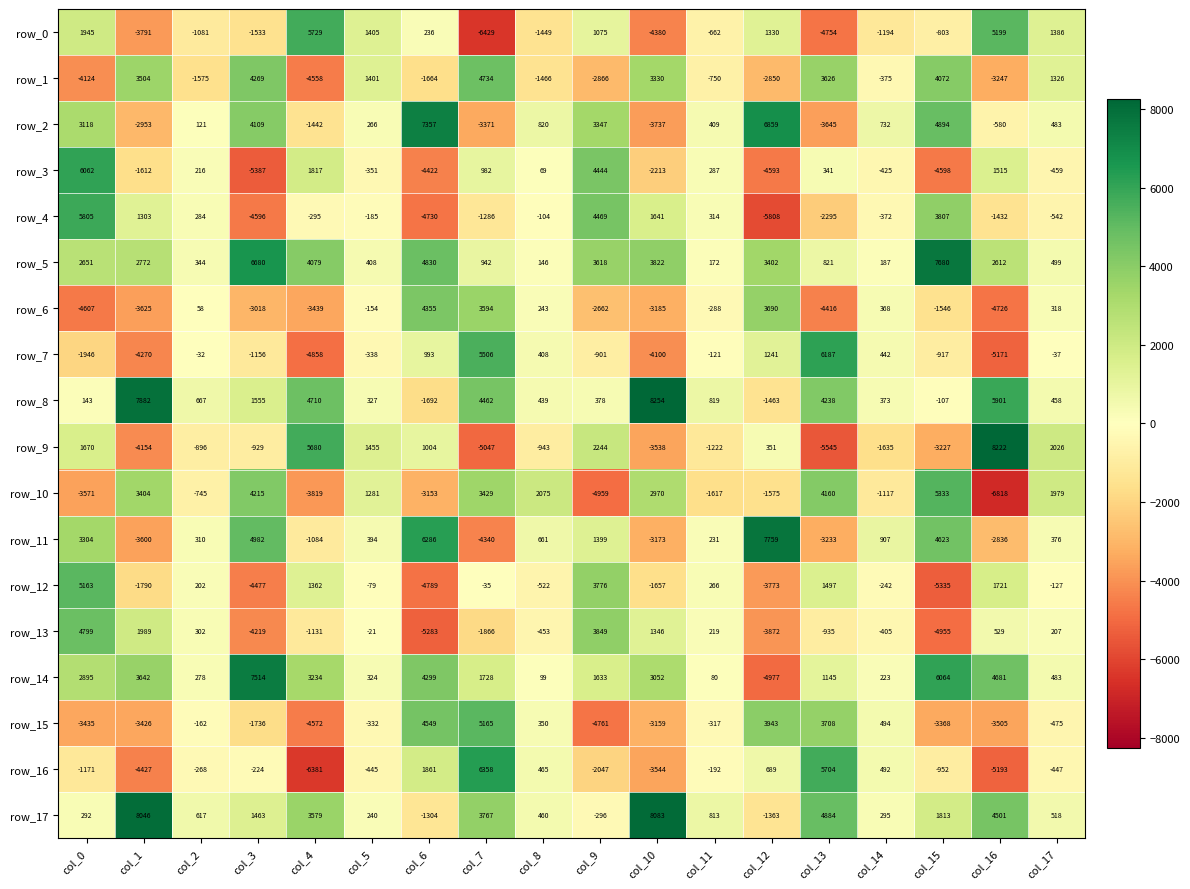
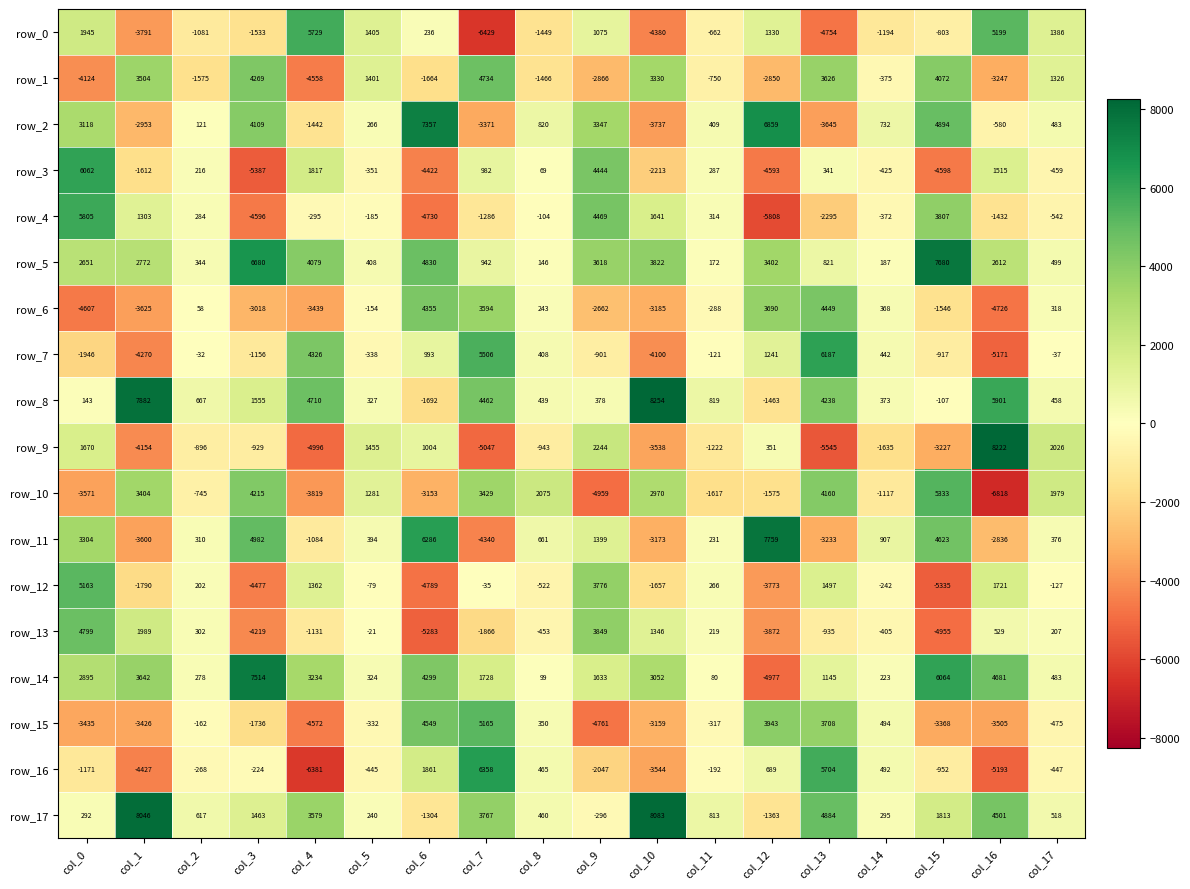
  {
    "row_6": {
      "col_0": -4607,
      "col_1": -3625,
      "col_2": 58,
      "col_3": -3018,
      "col_4": -3439,
      "col_5": -154,
      "col_6": 4355,
      "col_7": 3594,
      "col_8": 243,
      "col_9": -2662,
      "col_10": -3185,
      "col_11": -288,
      "col_12": 3690,
-     "col_13": -4416,
+     "col_13": 4449,
      "col_14": 368,
      "col_15": -1546,
      "col_16": -4726,
      "col_17": 318
    },
    "row_7": {
      "col_0": -1946,
      "col_1": -4270,
      "col_2": -32,
      "col_3": -1156,
-     "col_4": -4858,
+     "col_4": 4326,
      "col_5": -338,
      "col_6": 993,
      "col_7": 5506,
      "col_8": 408,
      "col_9": -901,
      "col_10": -4100,
      "col_11": -121,
      "col_12": 1241,
      "col_13": 6187,
      "col_14": 442,
      "col_15": -917,
      "col_16": -5171,
      "col_17": -37
    },
    "row_9": {
      "col_0": 1670,
      "col_1": -4154,
      "col_2": -896,
      "col_3": -929,
-     "col_4": 5680,
+     "col_4": -4996,
      "col_5": 1455,
      "col_6": 1004,
      "col_7": -5047,
      "col_8": -943,
      "col_9": 2244,
      "col_10": -3538,
      "col_11": -1222,
      "col_12": 351,
      "col_13": -5545,
      "col_14": -1635,
      "col_15": -3227,
      "col_16": 8222,
      "col_17": 2026
    }
  }
